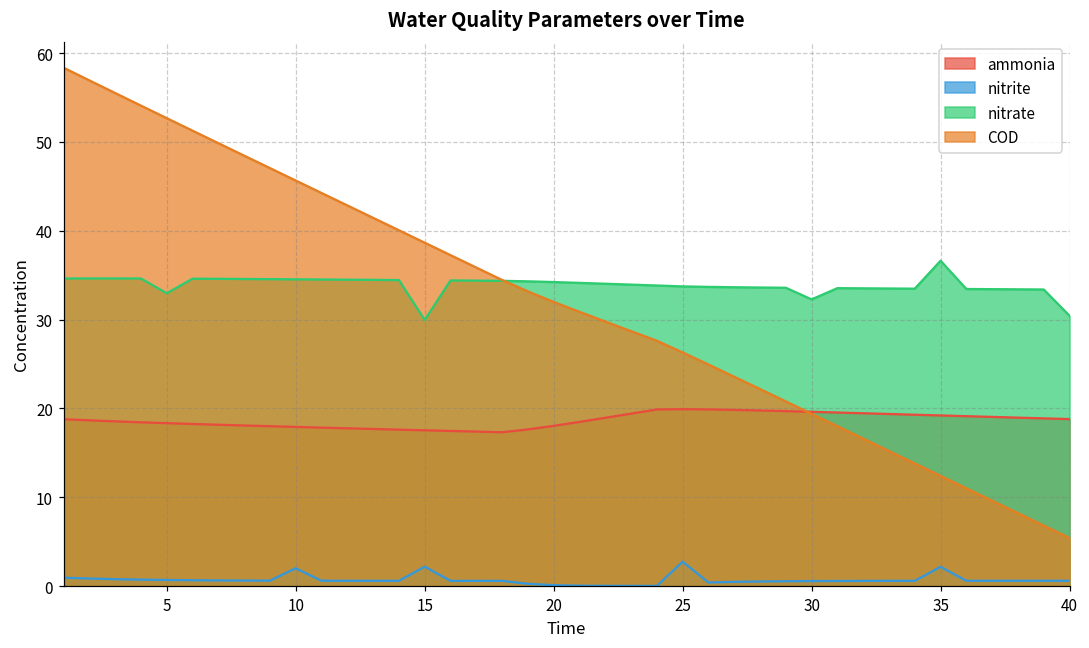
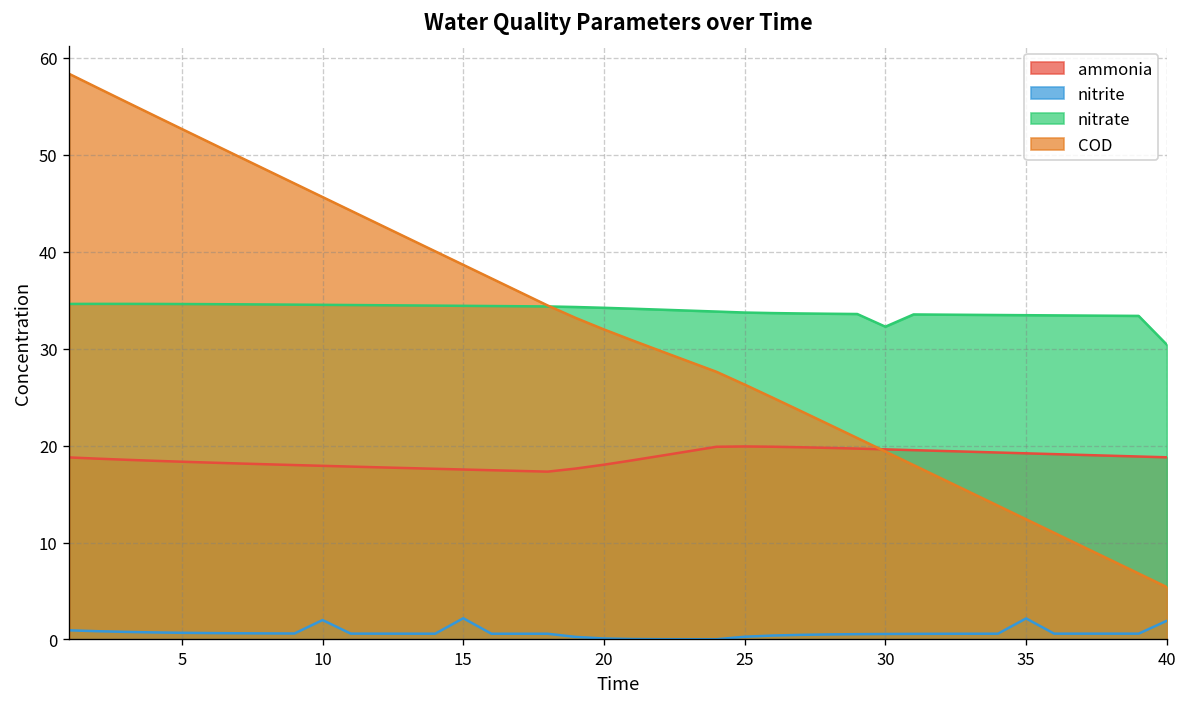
  {
    "nitrite": {
      "5": 1,
      "10": 2,
      "15": 2,
      "20": 0,
-     "25": 3,
+     "25": 0,
      "30": 1,
      "35": 2,
-     "40": 1
+     "40": 2
    },
    "nitrate": {
-     "5": 33,
+     "5": 35,
      "10": 35,
-     "15": 30,
+     "15": 34,
      "20": 34,
      "25": 34,
      "30": 32,
-     "35": 37,
+     "35": 33,
      "40": 30
    }
  }
